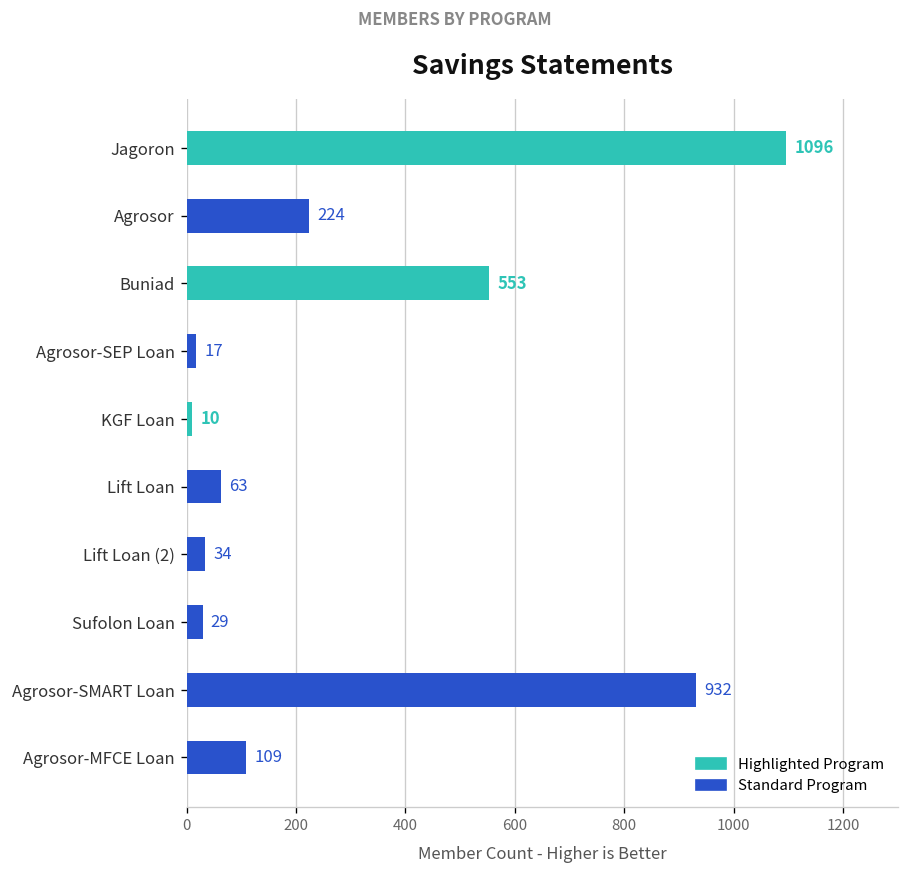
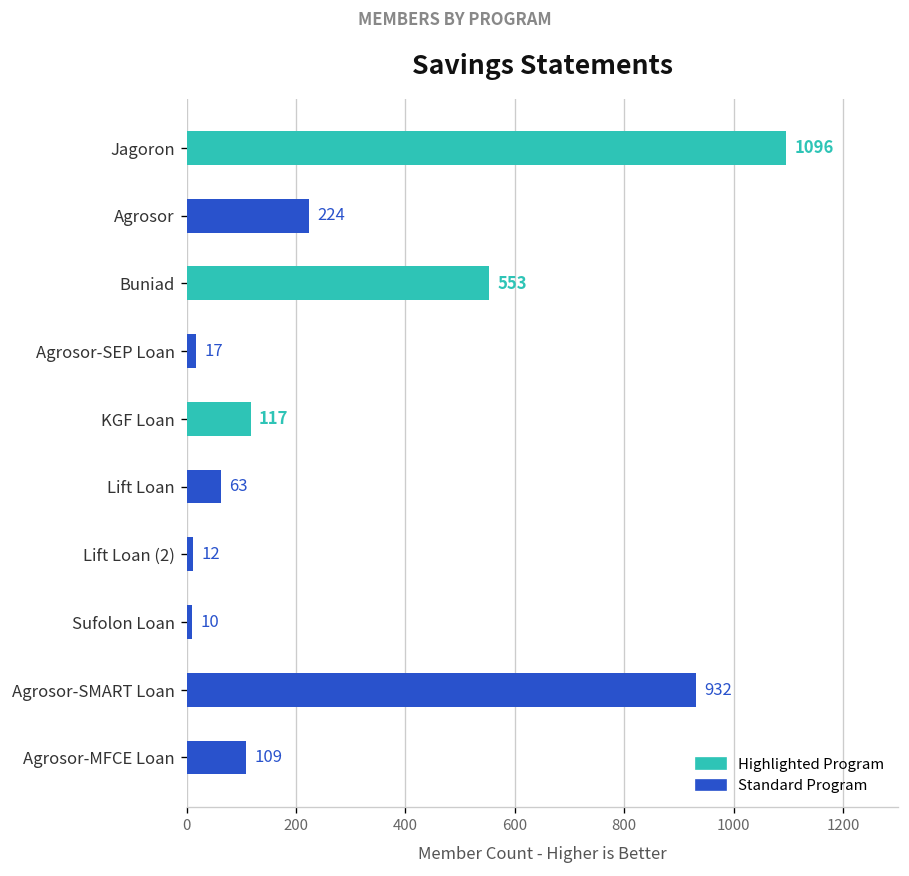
  {
    "Jagoron": 1096,
    "Agrosor": 224,
    "Buniad": 553,
    "Agrosor-SEP Loan": 17,
-   "KGF Loan": 10,
+   "KGF Loan": 117,
    "Lift Loan": 63,
-   "Lift Loan (2)": 34,
-   "Sufolon Loan": 29,
+   "Lift Loan (2)": 12,
+   "Sufolon Loan": 10,
    "Agrosor-SMART Loan": 932,
    "Agrosor-MFCE Loan": 109
  }
